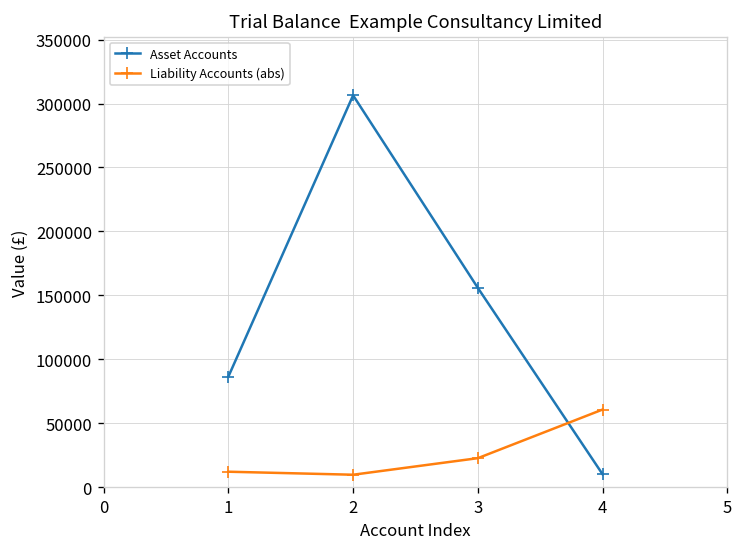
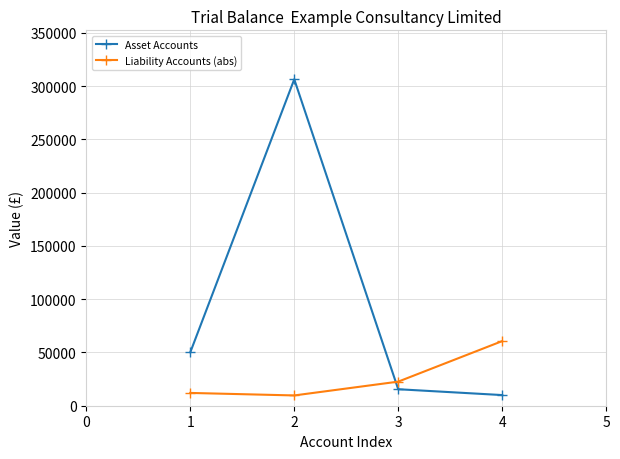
  {
    "Asset Accounts": {
-     "1": 86000,
+     "1": 50000,
      "2": 306000,
-     "3": 156000,
+     "3": 15000,
      "4": 10000
    },
    "Liability Accounts (abs)": {
      "1": 12000,
      "2": 10000,
      "3": 23000,
      "4": 61000
    }
  }
